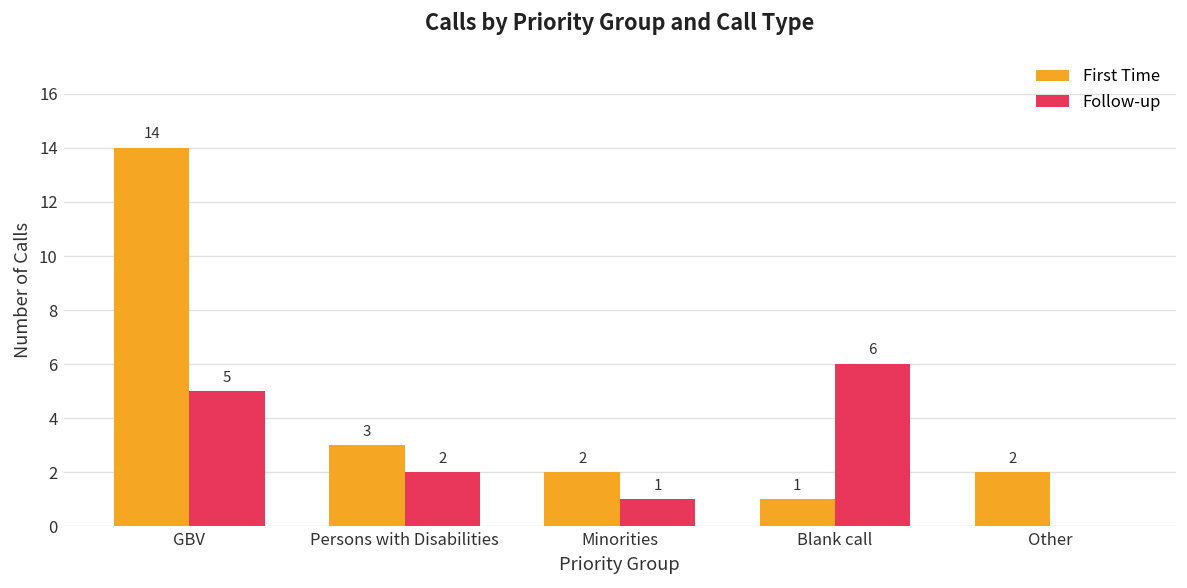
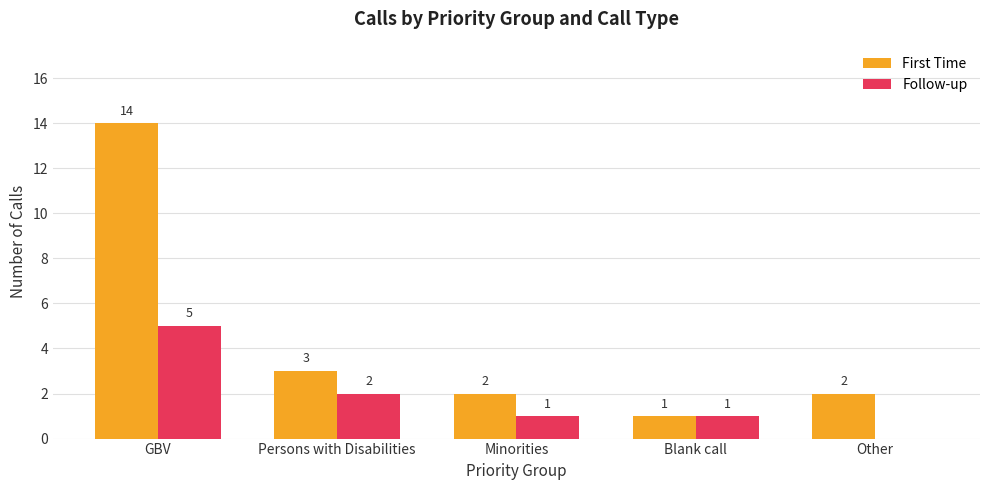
  {
    "First Time": {
      "GBV": 14,
      "Persons with Disabilities": 3,
      "Minorities": 2,
      "Blank call": 1,
      "Other": 2
    },
    "Follow-up": {
      "GBV": 5,
      "Persons with Disabilities": 2,
      "Minorities": 1,
-     "Blank call": 6
+     "Blank call": 1
    }
  }
